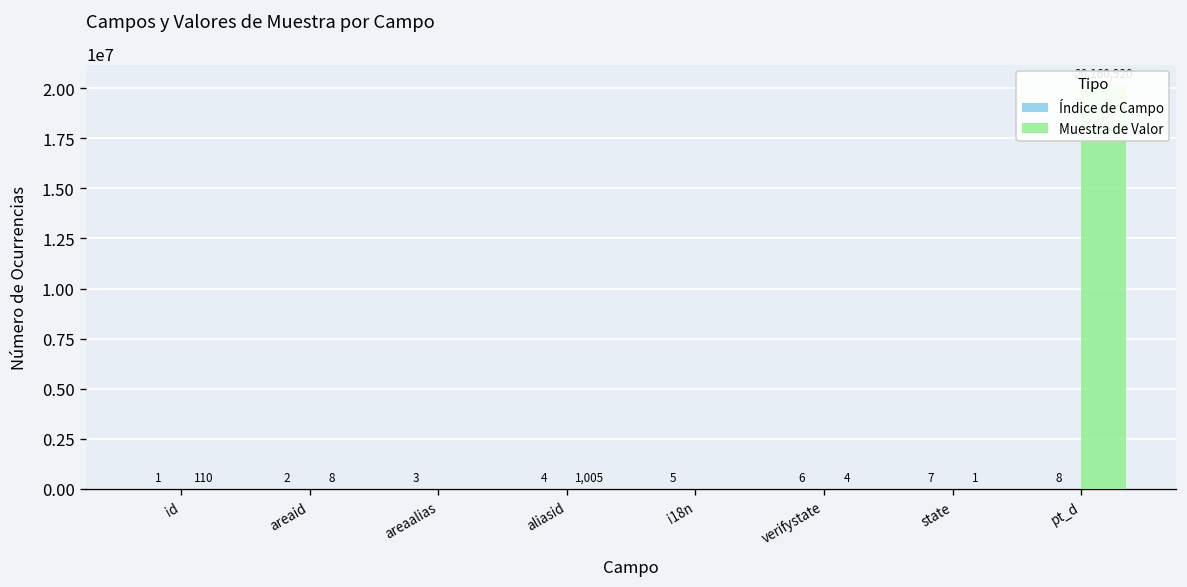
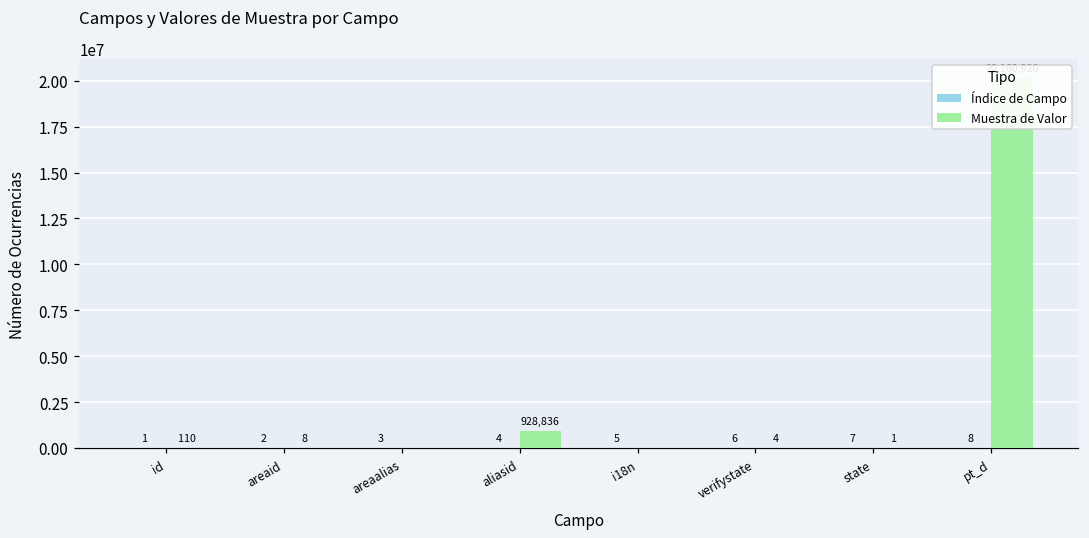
  {
    "Índice de Campo": {
      "id": "1",
      "areaid": "2",
      "areaalias": "3",
      "aliasid": "4",
      "i18n": "5",
      "verifystate": "6",
      "state": "7",
      "pt_d": "8"
    },
    "Muestra de Valor": {
      "id": "110",
      "areaid": "8",
-     "aliasid": "1,005",
+     "aliasid": "928,836",
      "verifystate": "4",
      "state": "1"
    }
  }
